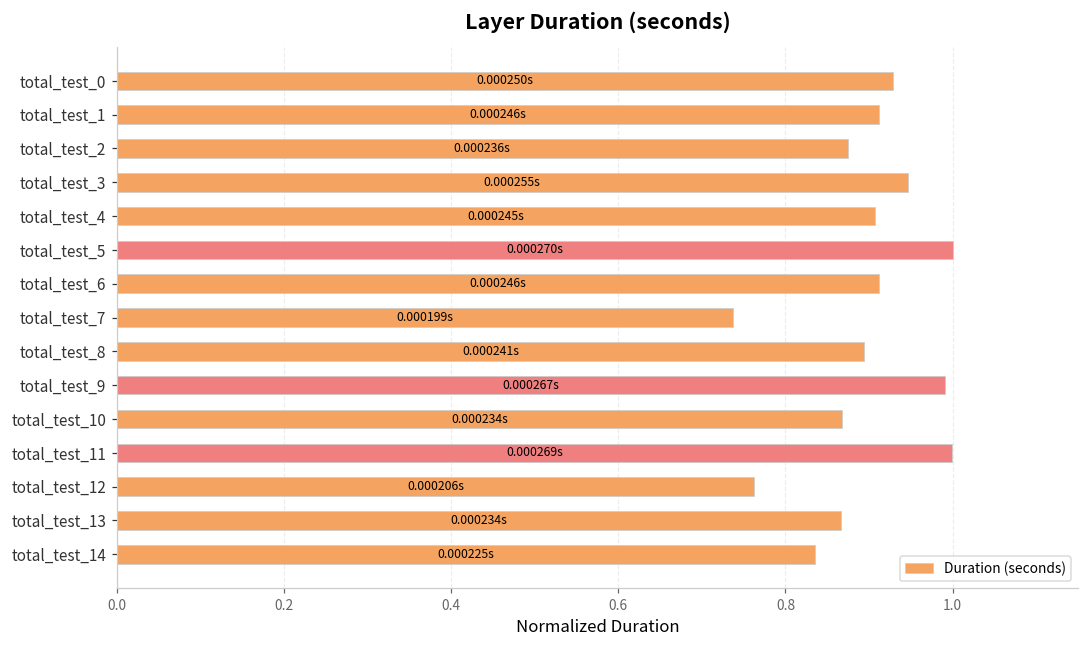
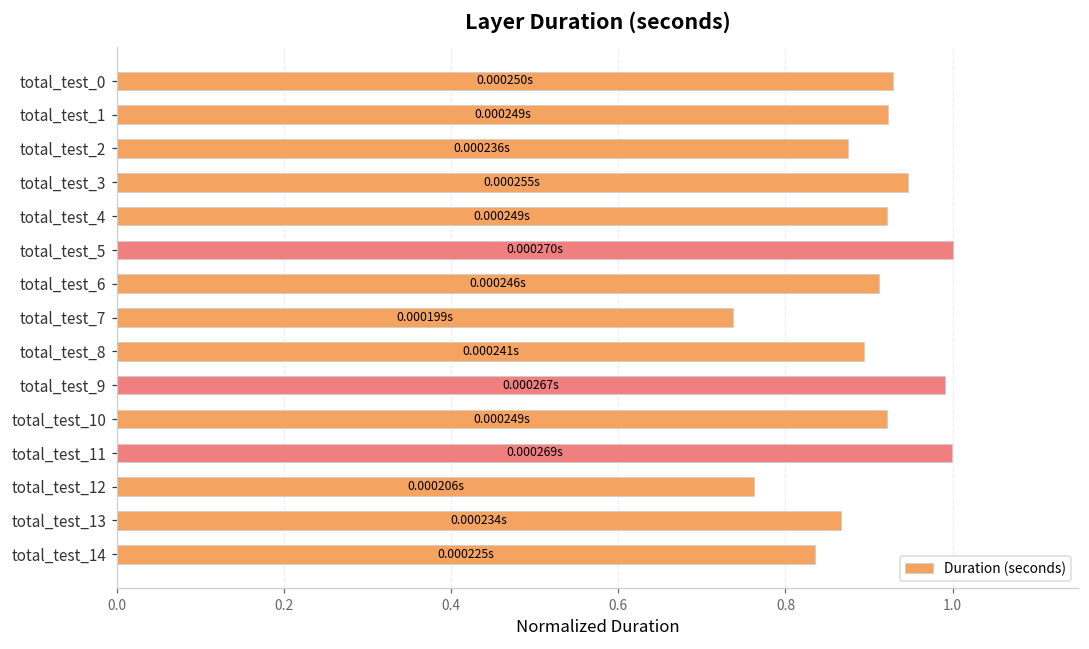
  {
-   "total_test_1": "0.000246s",
-   "total_test_4": "0.000245s",
-   "total_test_10": "0.000234s"
+   "total_test_1": "0.000249s",
+   "total_test_4": "0.000249s",
+   "total_test_10": "0.000249s"
  }
